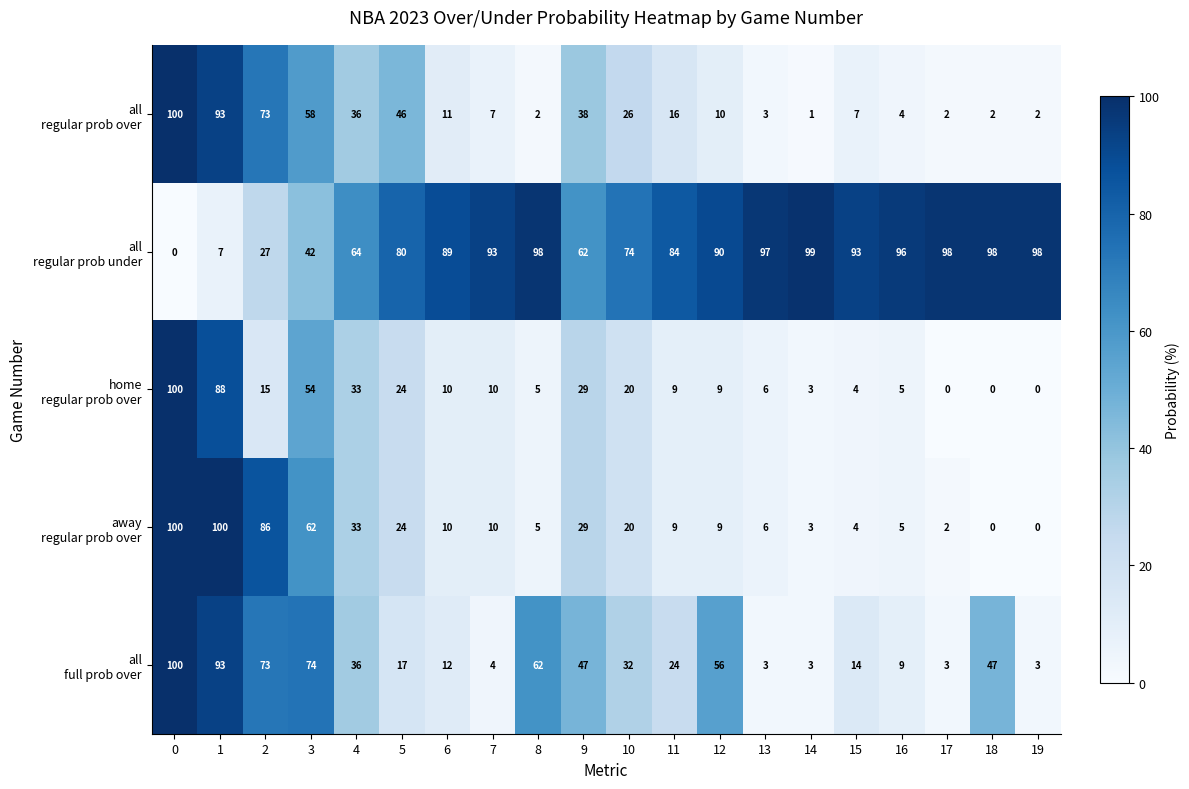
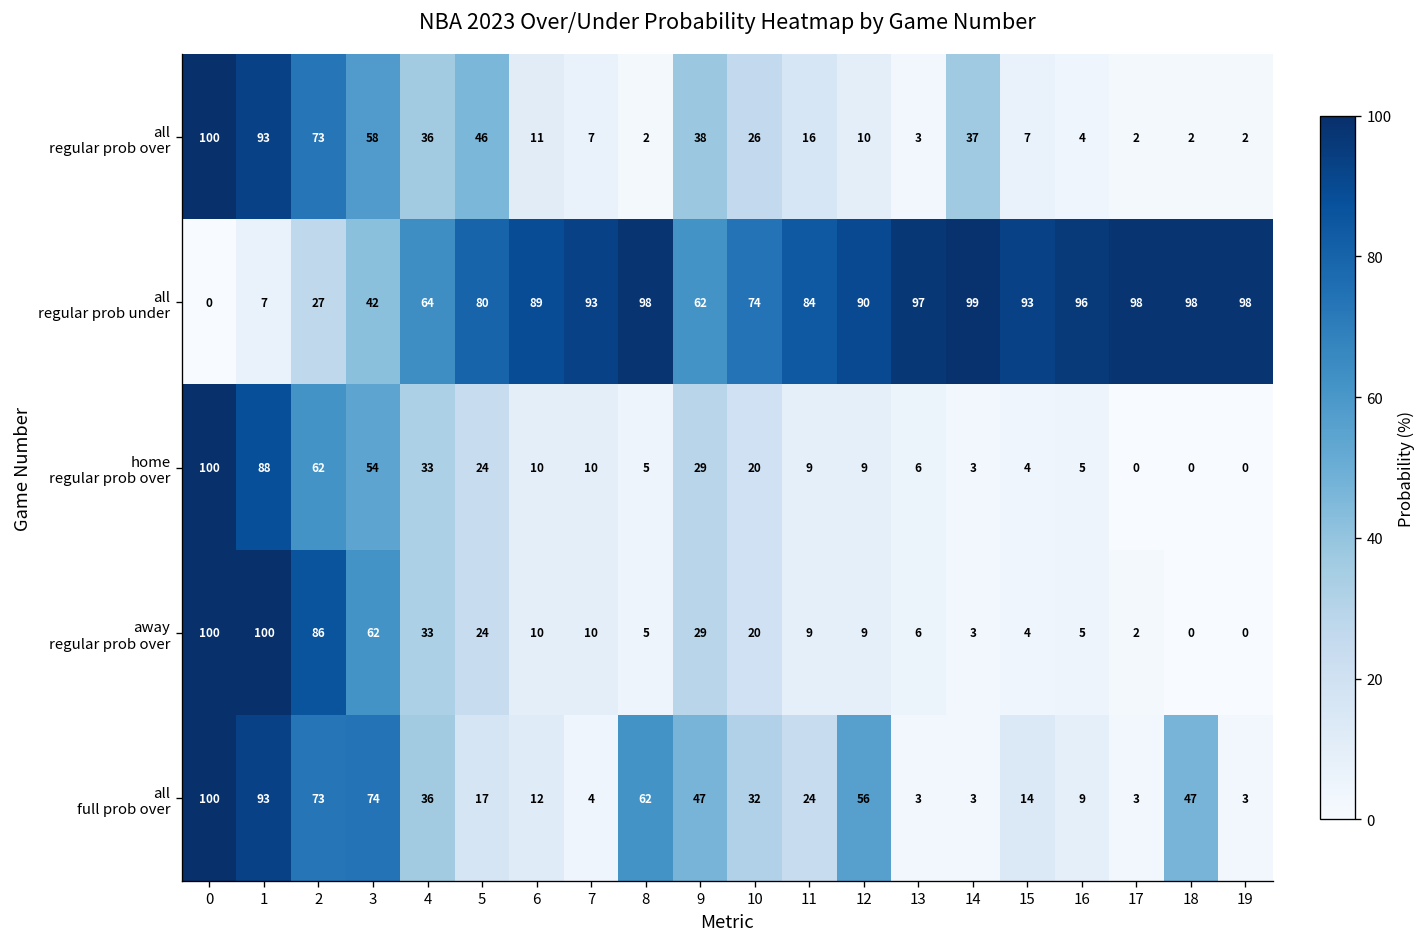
  {
    "all regular prob over": {
      "0": 100,
      "1": 93,
      "2": 73,
      "3": 58,
      "4": 36,
      "5": 46,
      "6": 11,
      "7": 7,
      "8": 2,
      "9": 38,
      "10": 26,
      "11": 16,
      "12": 10,
      "13": 3,
-     "14": 1,
+     "14": 37,
      "15": 7,
      "16": 4,
      "17": 2,
      "18": 2,
      "19": 2
    },
    "all regular prob under": {
      "0": 0,
      "1": 7,
      "2": 27,
      "3": 42,
      "4": 64,
      "5": 80,
      "6": 89,
      "7": 93,
      "8": 98,
      "9": 62,
      "10": 74,
      "11": 84,
      "12": 90,
      "13": 97,
      "14": 99,
      "15": 93,
      "16": 96,
      "17": 98,
      "18": 98,
      "19": 98
    },
    "home regular prob over": {
      "0": 100,
      "1": 88,
-     "2": 15,
+     "2": 62,
      "3": 54,
      "4": 33,
      "5": 24,
      "6": 10,
      "7": 10,
      "8": 5,
      "9": 29,
      "10": 20,
      "11": 9,
      "12": 9,
      "13": 6,
      "14": 3,
      "15": 4,
      "16": 5,
      "17": 0,
      "18": 0,
      "19": 0
    },
    "away regular prob over": {
      "0": 100,
      "1": 100,
      "2": 86,
      "3": 62,
      "4": 33,
      "5": 24,
      "6": 10,
      "7": 10,
      "8": 5,
      "9": 29,
      "10": 20,
      "11": 9,
      "12": 9,
      "13": 6,
      "14": 3,
      "15": 4,
      "16": 5,
      "17": 2,
      "18": 0,
      "19": 0
    },
    "all full prob over": {
      "0": 100,
      "1": 93,
      "2": 73,
      "3": 74,
      "4": 36,
      "5": 17,
      "6": 12,
      "7": 4,
      "8": 62,
      "9": 47,
      "10": 32,
      "11": 24,
      "12": 56,
      "13": 3,
      "14": 3,
      "15": 14,
      "16": 9,
      "17": 3,
      "18": 47,
      "19": 3
    }
  }
